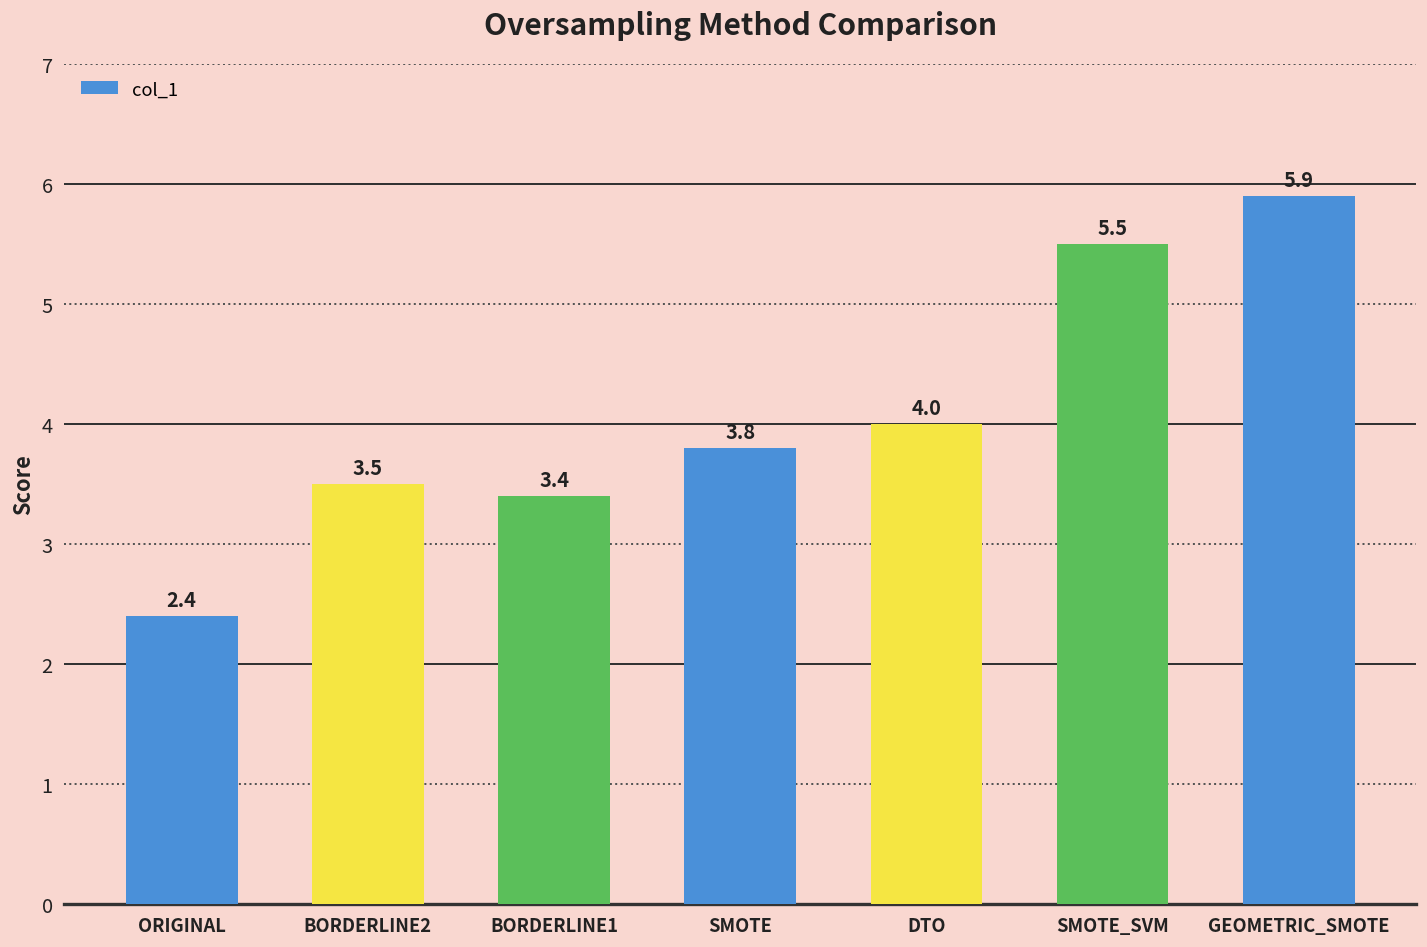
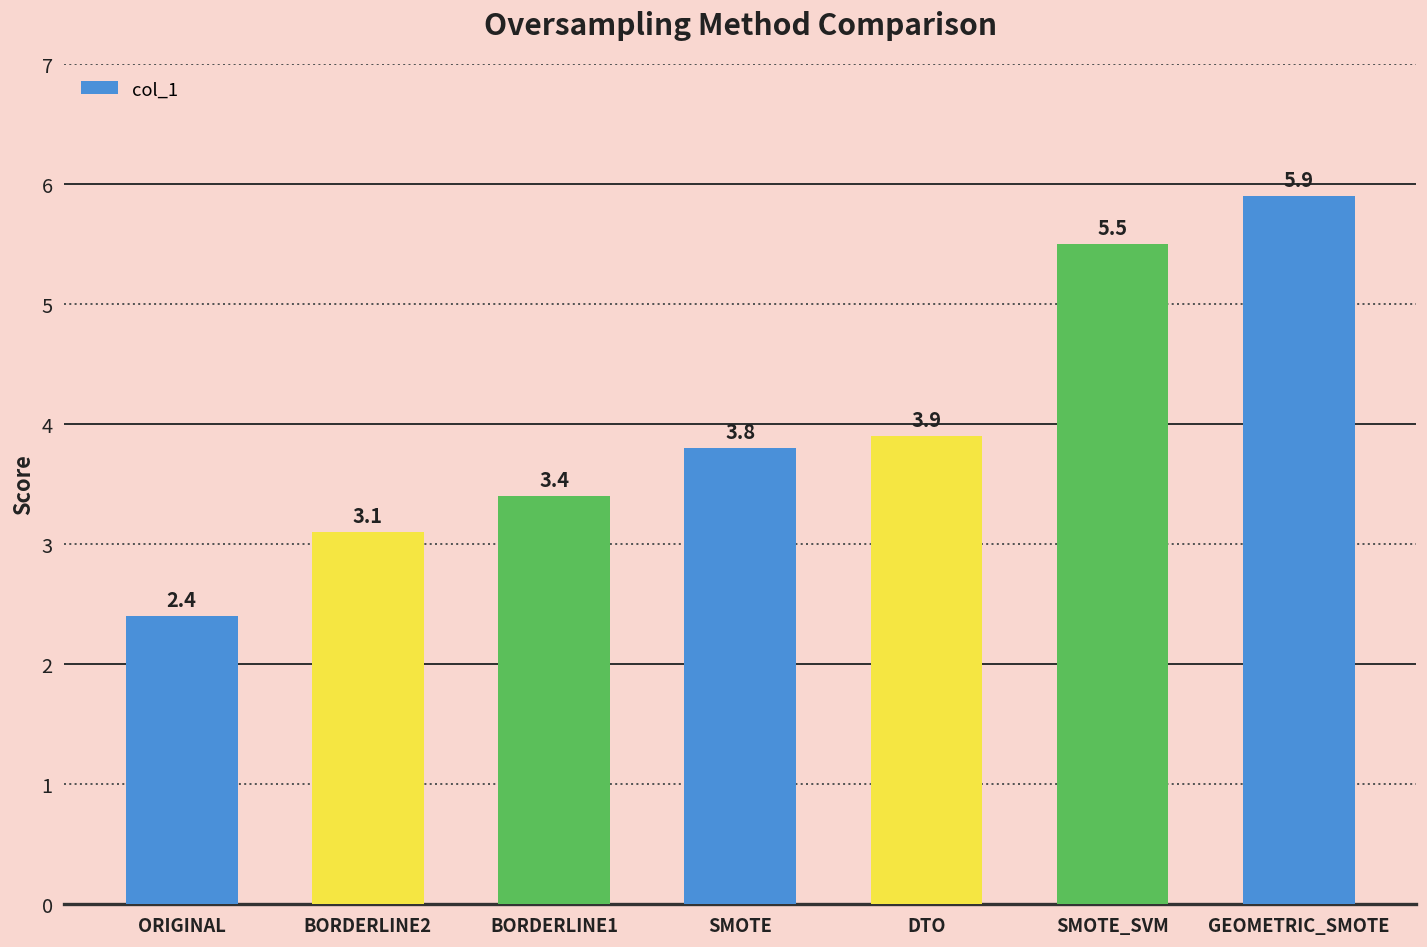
  {
    "ORIGINAL": 2.4,
-   "BORDERLINE2": 3.5,
+   "BORDERLINE2": 3.1,
    "BORDERLINE1": 3.4,
    "SMOTE": 3.8,
-   "DTO": 4.0,
+   "DTO": 3.9,
    "SMOTE_SVM": 5.5,
    "GEOMETRIC_SMOTE": 5.9
  }
